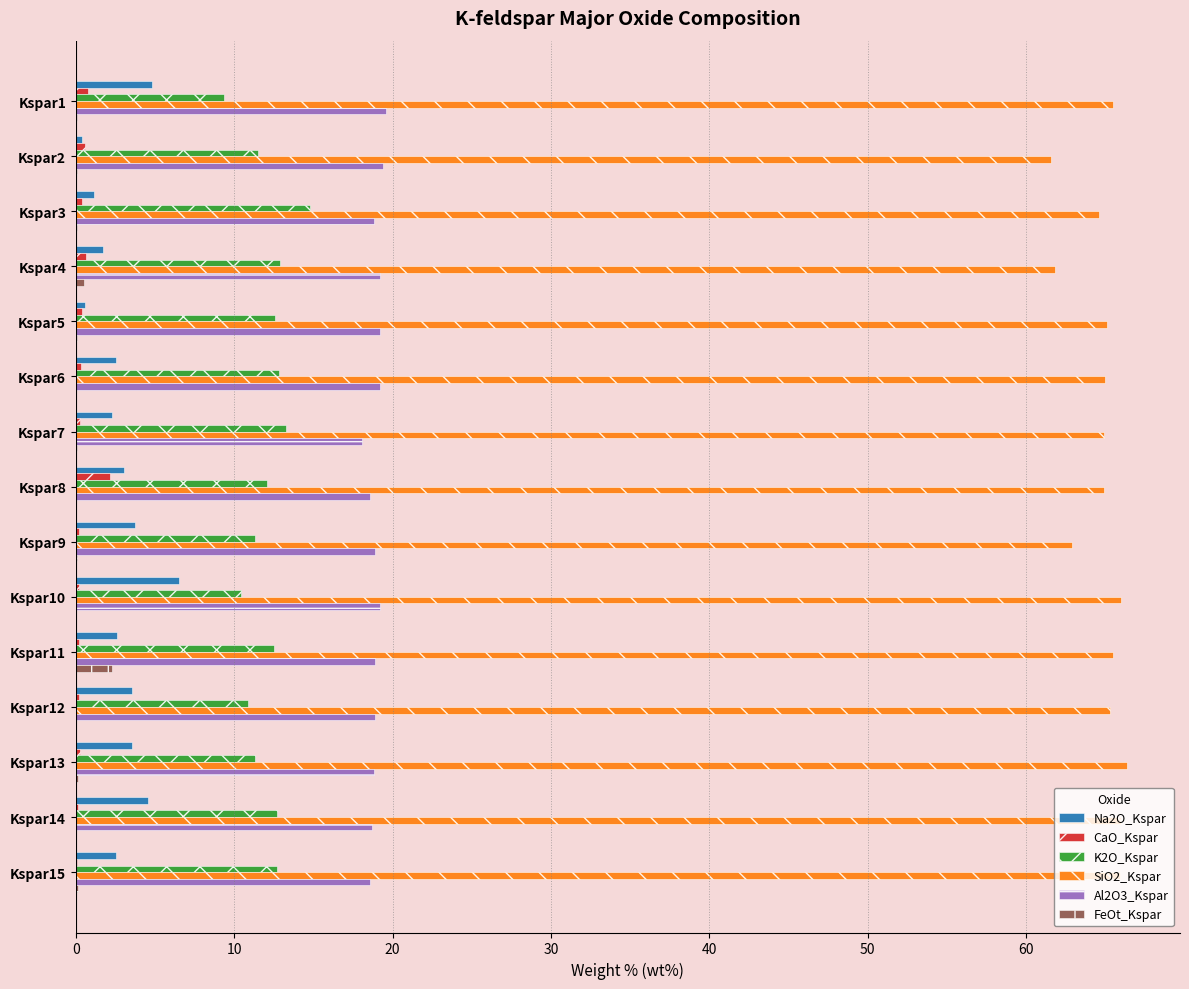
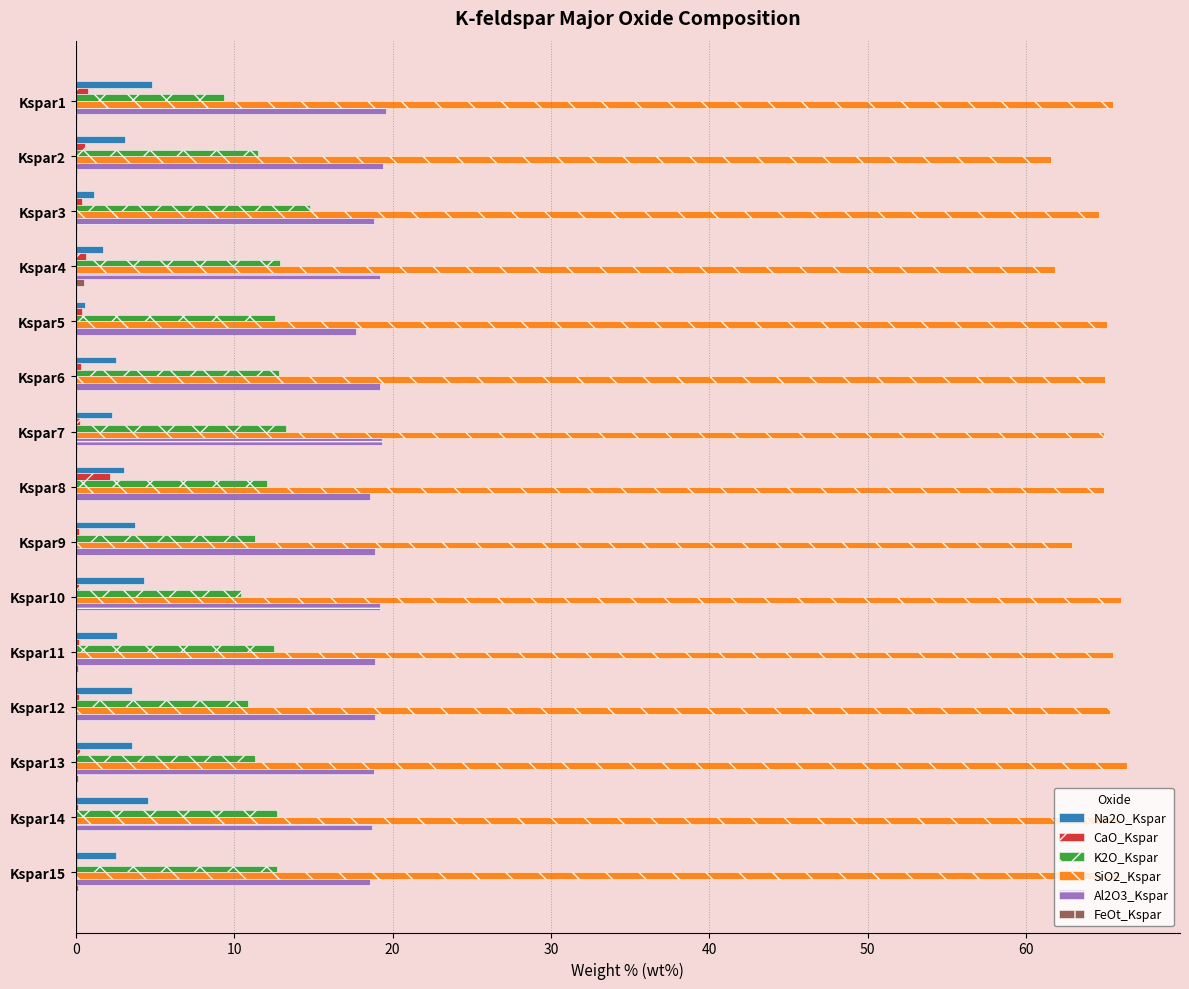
  {
    "Na2O_Kspar": {
      "Kspar1": 4.8,
-     "Kspar2": 0.4,
+     "Kspar2": 3.1,
      "Kspar3": 1.2,
      "Kspar4": 1.7,
      "Kspar5": 0.6,
      "Kspar6": 2.5,
      "Kspar7": 2.3,
      "Kspar8": 3.0,
      "Kspar9": 3.7,
-     "Kspar10": 6.5,
+     "Kspar10": 4.3,
      "Kspar11": 2.6,
      "Kspar12": 3.5,
      "Kspar13": 3.6,
      "Kspar14": 4.6,
      "Kspar15": 2.5
    },
    "CaO_Kspar": {
      "Kspar1": 0.8,
      "Kspar2": 0.6,
      "Kspar3": 0.4,
      "Kspar4": 0.7,
      "Kspar5": 0.4,
      "Kspar6": 0.4,
      "Kspar7": 0.3,
      "Kspar8": 2.2,
      "Kspar9": 0.2,
      "Kspar10": 0.2,
      "Kspar11": 0.2,
      "Kspar12": 0.2,
      "Kspar13": 0.3
    },
    "K2O_Kspar": {
      "Kspar1": 9.4,
      "Kspar2": 11.5,
      "Kspar3": 14.8,
      "Kspar4": 12.9,
      "Kspar5": 12.6,
      "Kspar6": 12.8,
      "Kspar7": 13.3,
      "Kspar8": 12.1,
      "Kspar9": 11.3,
      "Kspar10": 10.4,
      "Kspar11": 12.5,
      "Kspar12": 10.9,
      "Kspar13": 11.3,
      "Kspar14": 12.7,
      "Kspar15": 12.7
    },
    "SiO2_Kspar": {
      "Kspar1": 65.5,
      "Kspar2": 61.6,
      "Kspar3": 64.6,
      "Kspar4": 61.8,
      "Kspar5": 65.1,
      "Kspar6": 65.0,
      "Kspar7": 64.9,
      "Kspar8": 64.9,
      "Kspar9": 62.9,
      "Kspar10": 66.0,
      "Kspar11": 65.5,
      "Kspar12": 65.3,
      "Kspar13": 66.4
    },
    "Al2O3_Kspar": {
      "Kspar1": 19.6,
      "Kspar2": 19.4,
      "Kspar3": 18.8,
      "Kspar4": 19.2,
-     "Kspar5": 19.2,
+     "Kspar5": 17.7,
      "Kspar6": 19.2,
-     "Kspar7": 18.1,
+     "Kspar7": 19.3,
      "Kspar8": 18.6,
      "Kspar9": 18.9,
      "Kspar10": 19.2,
      "Kspar11": 18.9,
      "Kspar12": 18.9,
      "Kspar13": 18.8,
      "Kspar14": 18.7,
      "Kspar15": 18.6
    },
    "FeOt_Kspar": {
      "Kspar4": 0.5,
      "Kspar6": 0.0,
      "Kspar8": 0.0,
      "Kspar10": 0.0,
-     "Kspar11": 2.3,
+     "Kspar11": 0.1,
      "Kspar12": 0.0,
      "Kspar14": 0.0
    }
  }
